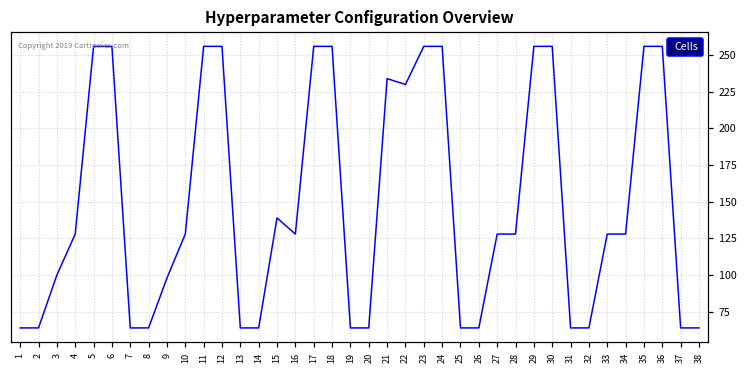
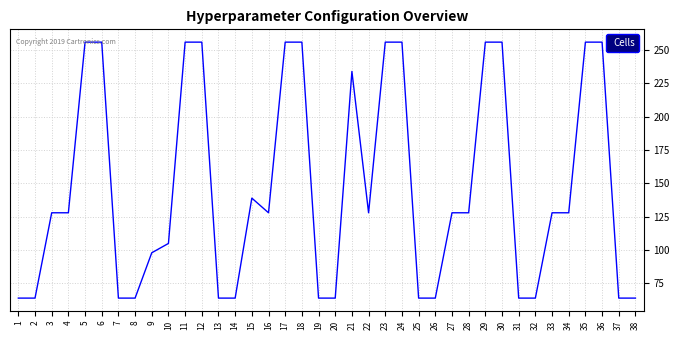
  {
    "1": 64,
    "2": 64,
-   "3": 100,
+   "3": 128,
    "4": 128,
    "7": 64,
    "8": 64,
    "9": 98,
-   "10": 128,
+   "10": 105,
    "11": 256,
    "12": 256,
    "13": 64,
    "14": 64,
    "15": 139,
    "16": 128,
    "17": 256,
    "18": 256,
    "19": 64,
    "20": 64,
    "21": 234,
-   "22": 230,
+   "22": 128,
    "23": 256,
    "24": 256,
    "25": 64,
    "26": 64,
    "27": 128,
    "28": 128,
    "29": 256,
    "30": 256,
    "31": 64,
    "32": 64,
    "33": 128,
    "34": 128,
    "35": 256,
    "36": 256,
    "37": 64,
    "38": 64
  }
